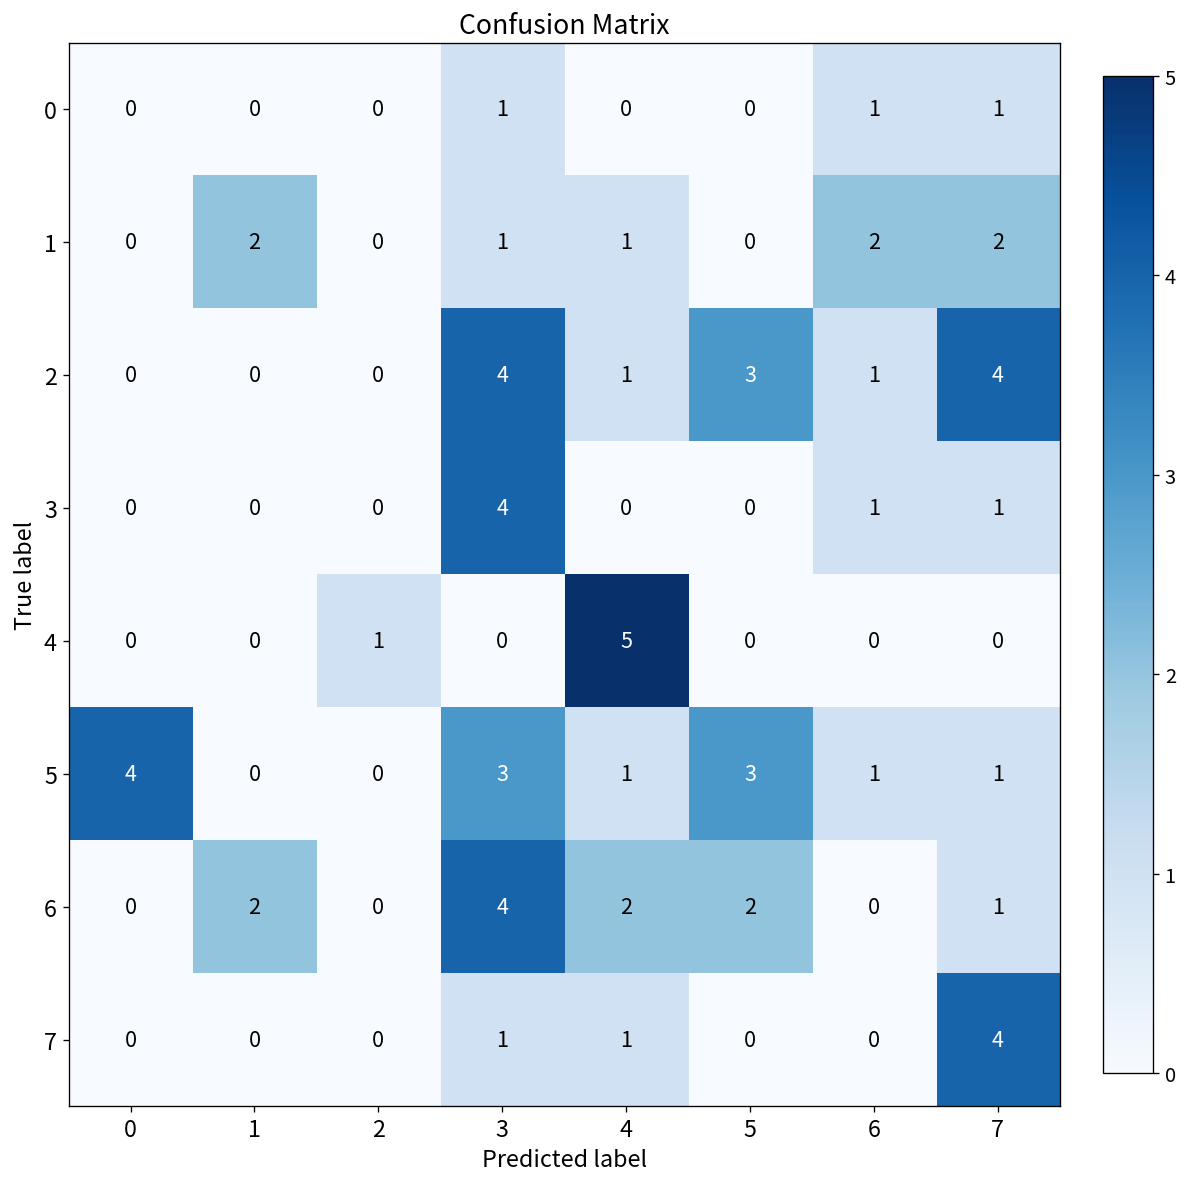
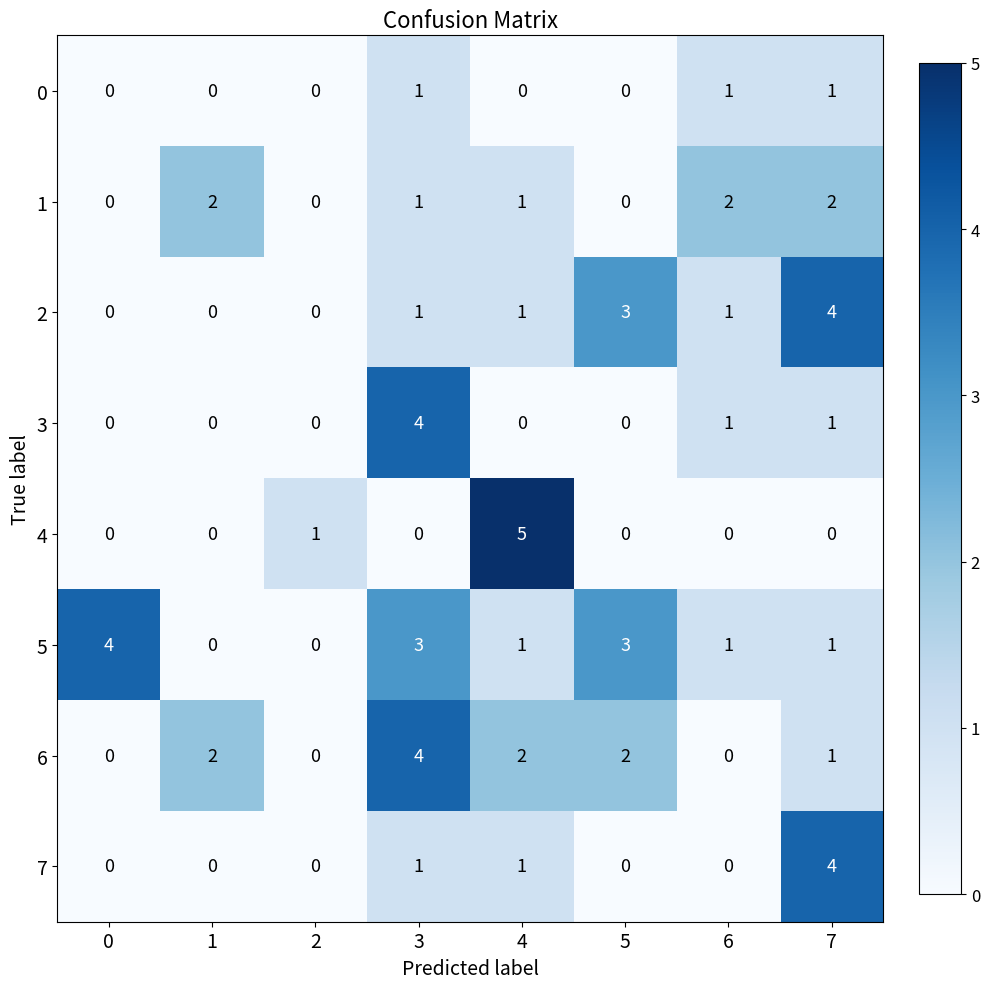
  {
    "0": {
      "0": 0,
      "1": 0,
      "2": 0,
      "3": 1,
      "4": 0,
      "5": 0,
      "6": 1,
      "7": 1
    },
    "1": {
      "0": 0,
      "1": 2,
      "2": 0,
      "3": 1,
      "4": 1,
      "5": 0,
      "6": 2,
      "7": 2
    },
    "2": {
      "0": 0,
      "1": 0,
      "2": 0,
-     "3": 4,
+     "3": 1,
      "4": 1,
      "5": 3,
      "6": 1,
      "7": 4
    },
    "3": {
      "0": 0,
      "1": 0,
      "2": 0,
      "3": 4,
      "4": 0,
      "5": 0,
      "6": 1,
      "7": 1
    },
    "4": {
      "0": 0,
      "1": 0,
      "2": 1,
      "3": 0,
      "4": 5,
      "5": 0,
      "6": 0,
      "7": 0
    },
    "5": {
      "0": 4,
      "1": 0,
      "2": 0,
      "3": 3,
      "4": 1,
      "5": 3,
      "6": 1,
      "7": 1
    },
    "6": {
      "0": 0,
      "1": 2,
      "2": 0,
      "3": 4,
      "4": 2,
      "5": 2,
      "6": 0,
      "7": 1
    },
    "7": {
      "0": 0,
      "1": 0,
      "2": 0,
      "3": 1,
      "4": 1,
      "5": 0,
      "6": 0,
      "7": 4
    }
  }
